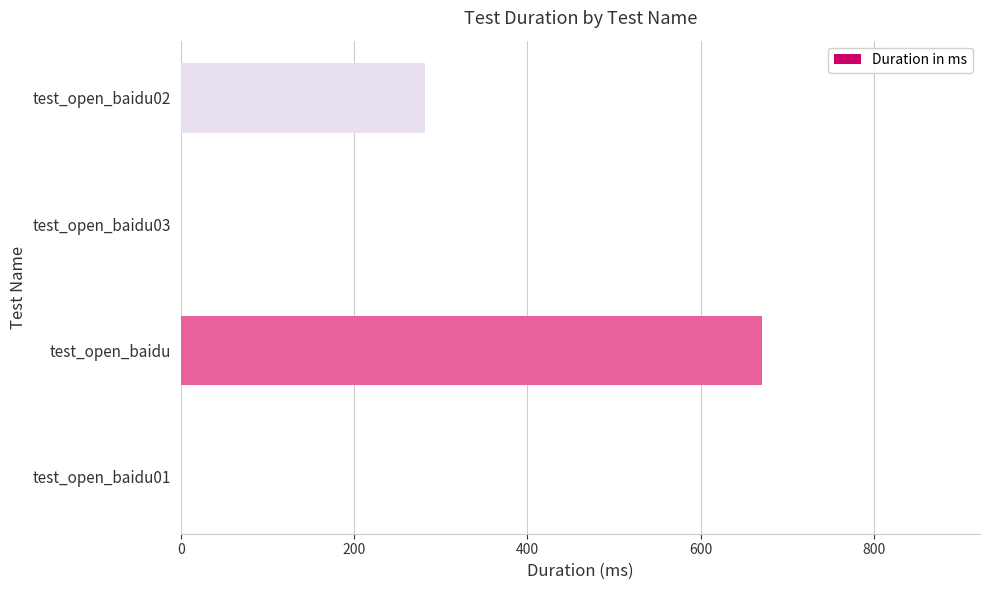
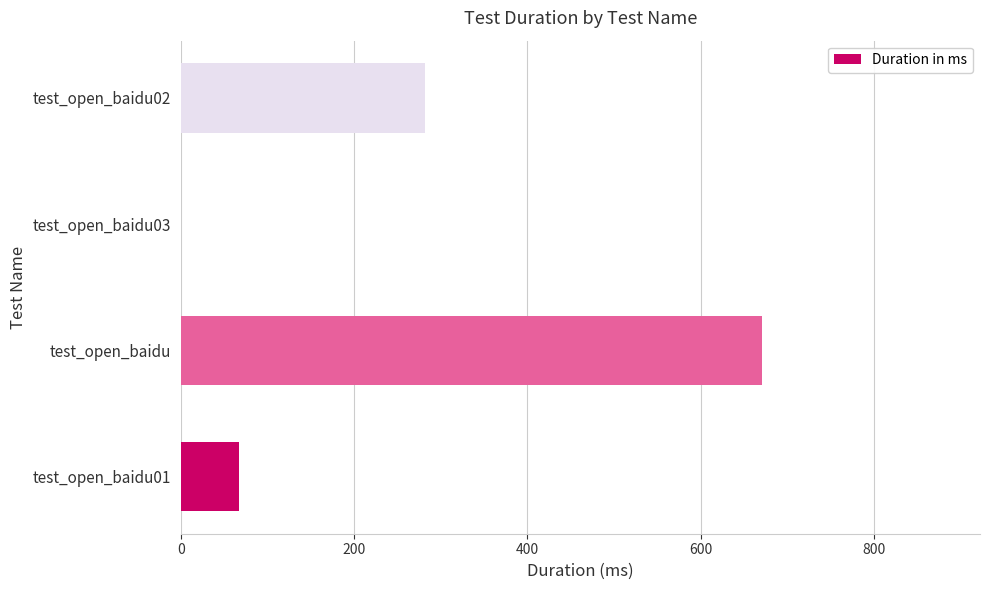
  {
    "test_open_baidu02": 280,
    "test_open_baidu03": 0,
    "test_open_baidu": 670,
-   "test_open_baidu01": 0
+   "test_open_baidu01": 70
  }
